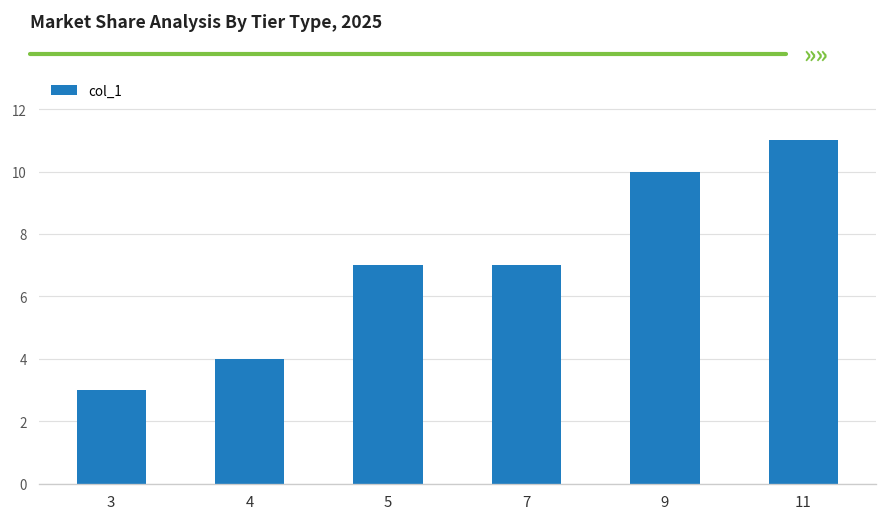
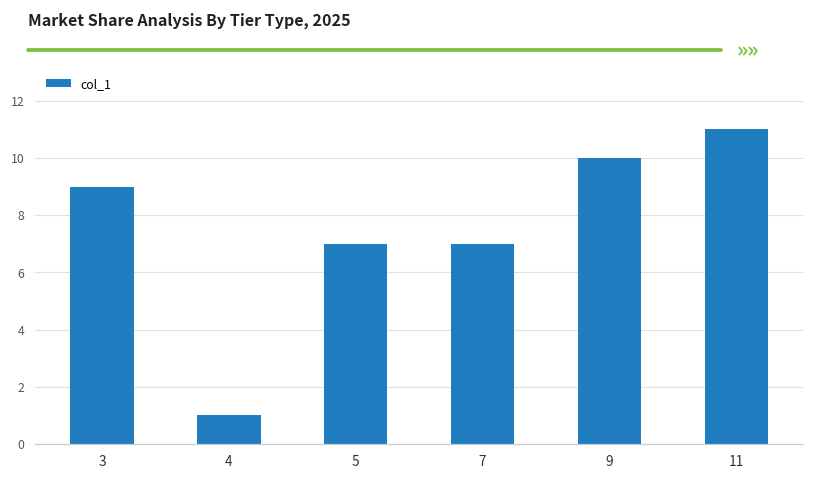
  {
-   "3": 3,
-   "4": 4,
+   "3": 9,
+   "4": 1,
    "5": 7,
    "7": 7,
    "9": 10,
    "11": 11
  }
